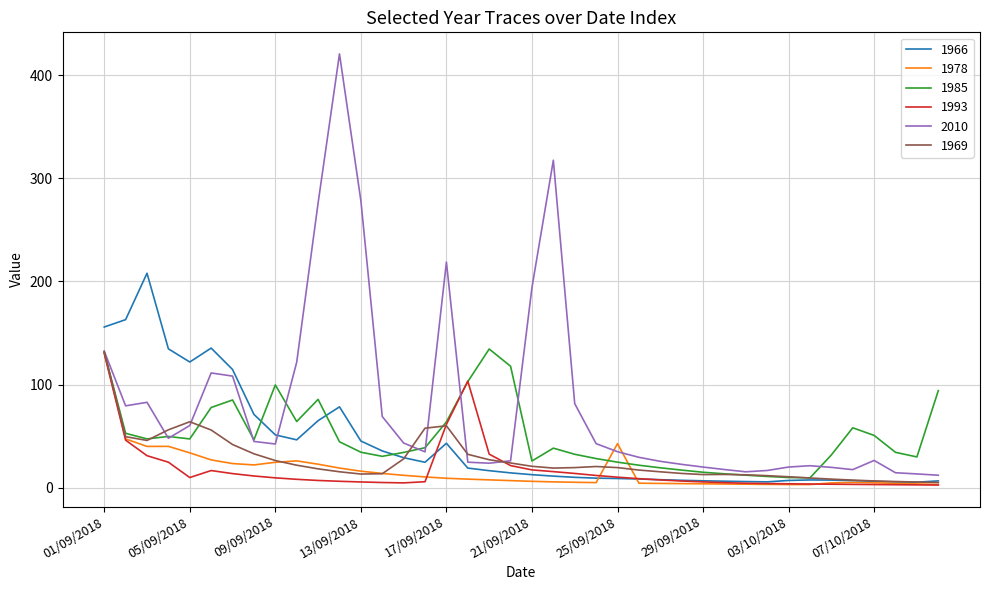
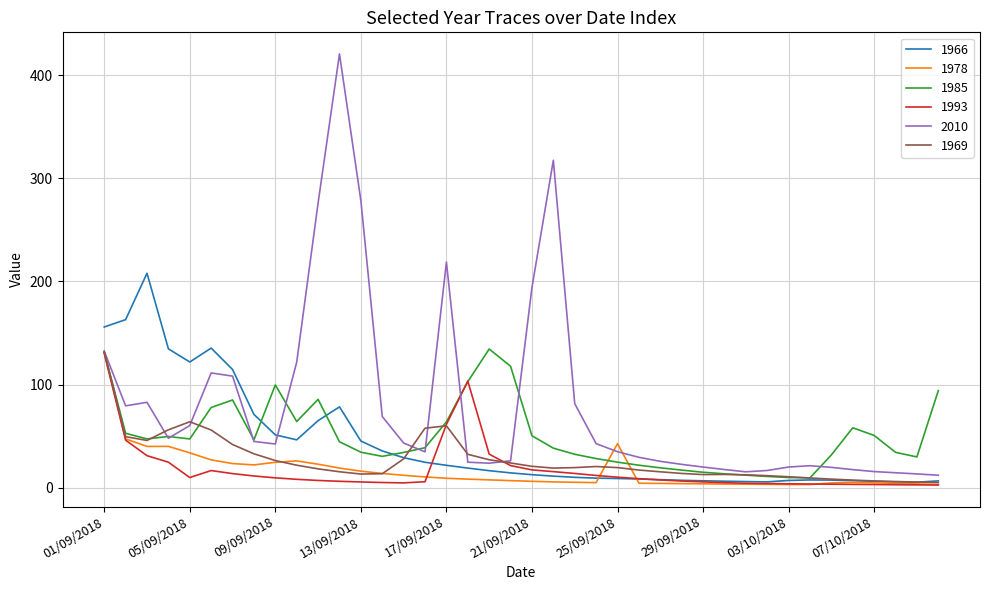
  {
    "1966": {
      "01/09/2018": 156,
      "05/09/2018": 122,
      "09/09/2018": 51,
      "13/09/2018": 45,
-     "17/09/2018": 43,
+     "17/09/2018": 22,
      "21/09/2018": 13,
      "03/10/2018": 7
    },
    "1978": {
      "05/09/2018": 34,
      "13/09/2018": 16,
      "17/09/2018": 9,
      "21/09/2018": 6,
      "25/09/2018": 43
    },
    "1985": {
      "05/09/2018": 47,
      "09/09/2018": 100,
      "13/09/2018": 34,
-     "21/09/2018": 26,
+     "21/09/2018": 50,
      "25/09/2018": 25,
      "07/10/2018": 51
    },
    "1993": {
      "05/09/2018": 10,
      "09/09/2018": 10,
      "13/09/2018": 6,
      "21/09/2018": 17
    },
    "2010": {
      "05/09/2018": 60,
      "09/09/2018": 42,
      "13/09/2018": 278,
      "17/09/2018": 219,
      "21/09/2018": 194,
      "25/09/2018": 35,
      "29/09/2018": 20,
      "03/10/2018": 20,
-     "07/10/2018": 26
+     "07/10/2018": 16
    },
    "1969": {
      "05/09/2018": 64,
      "13/09/2018": 13,
      "21/09/2018": 21,
      "25/09/2018": 19
    }
  }
